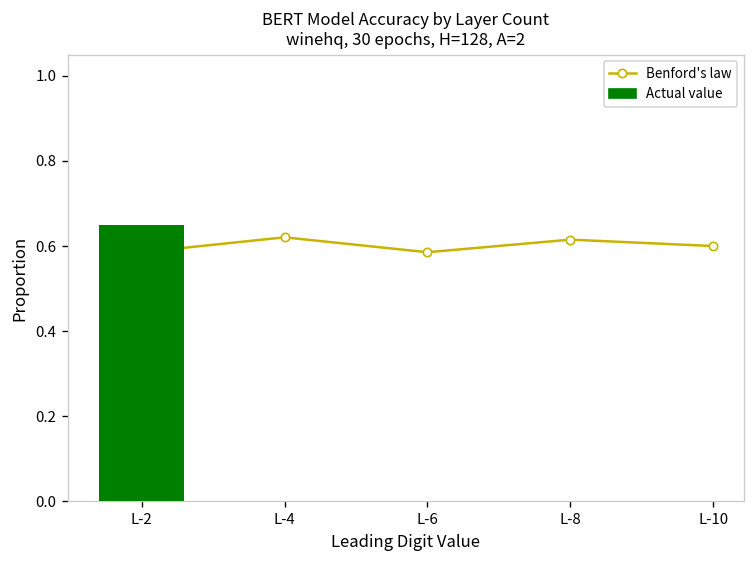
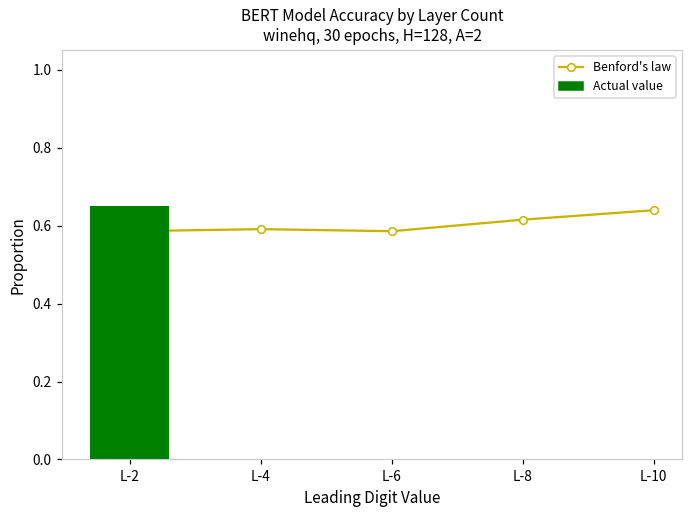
  {
    "Benford's law": {
      "L-2": 0.59,
-     "L-4": 0.62,
+     "L-4": 0.59,
      "L-6": 0.59,
      "L-8": 0.62,
-     "L-10": 0.60
+     "L-10": 0.64
    },
    "Actual value": {
      "L-2": 0.65
    }
  }
